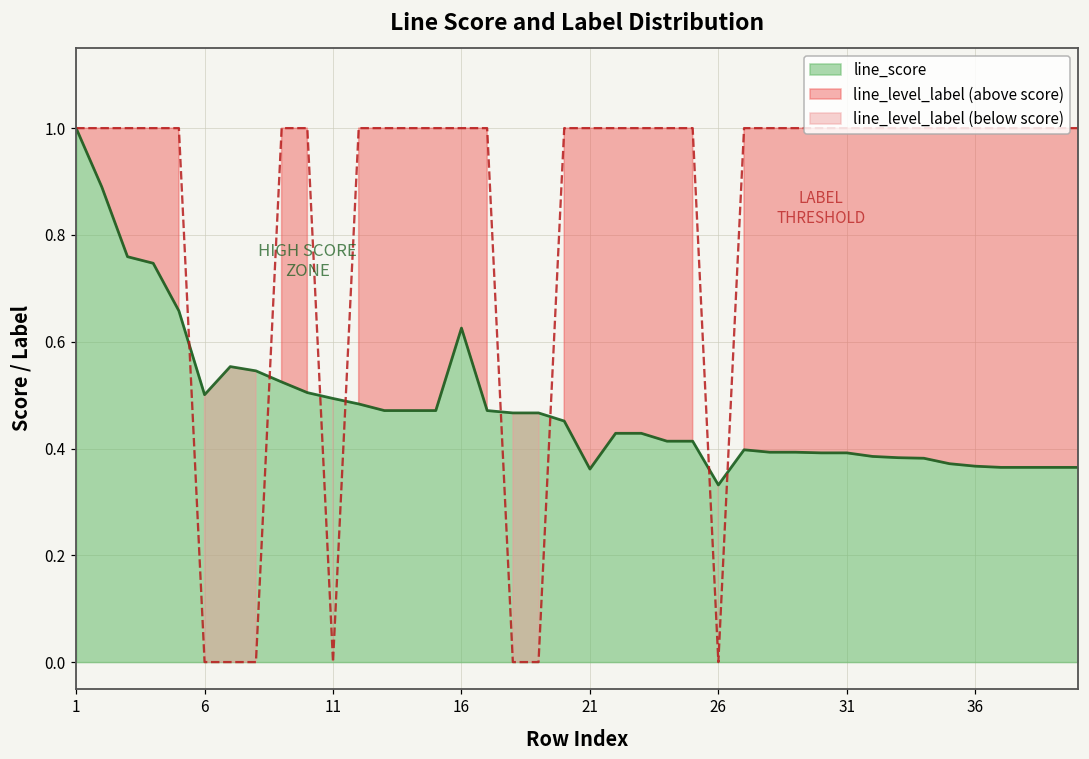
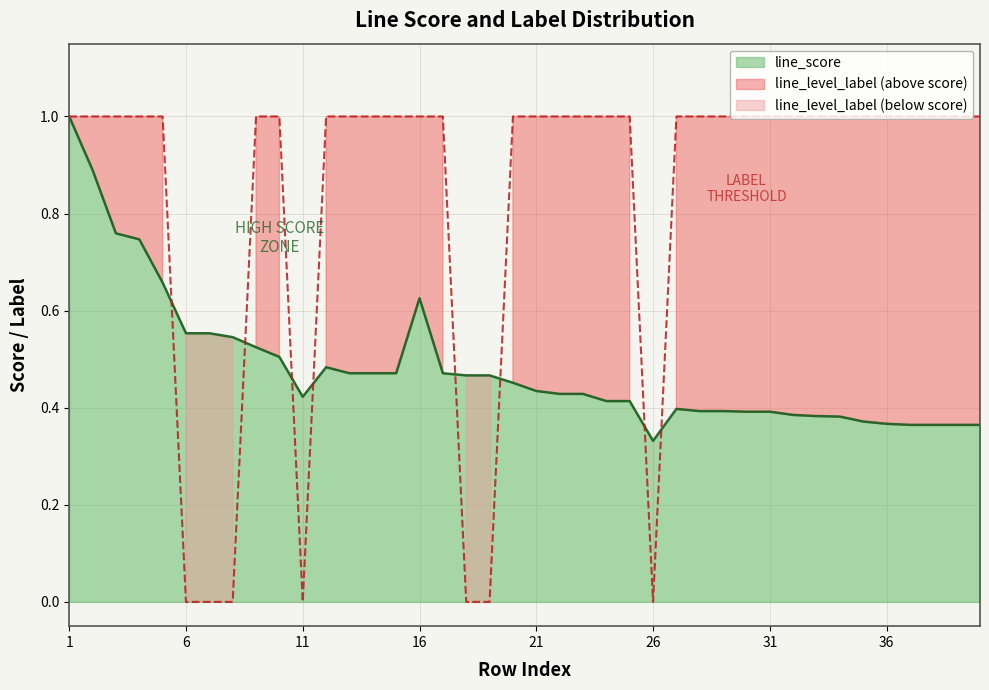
  {
    "line_score": {
-     "6": 0.50,
-     "11": 0.49,
+     "6": 0.55,
+     "11": 0.42,
      "16": 0.63,
-     "21": 0.36,
+     "21": 0.43,
      "26": 0.33,
      "31": 0.39,
      "36": 0.37
    }
  }
